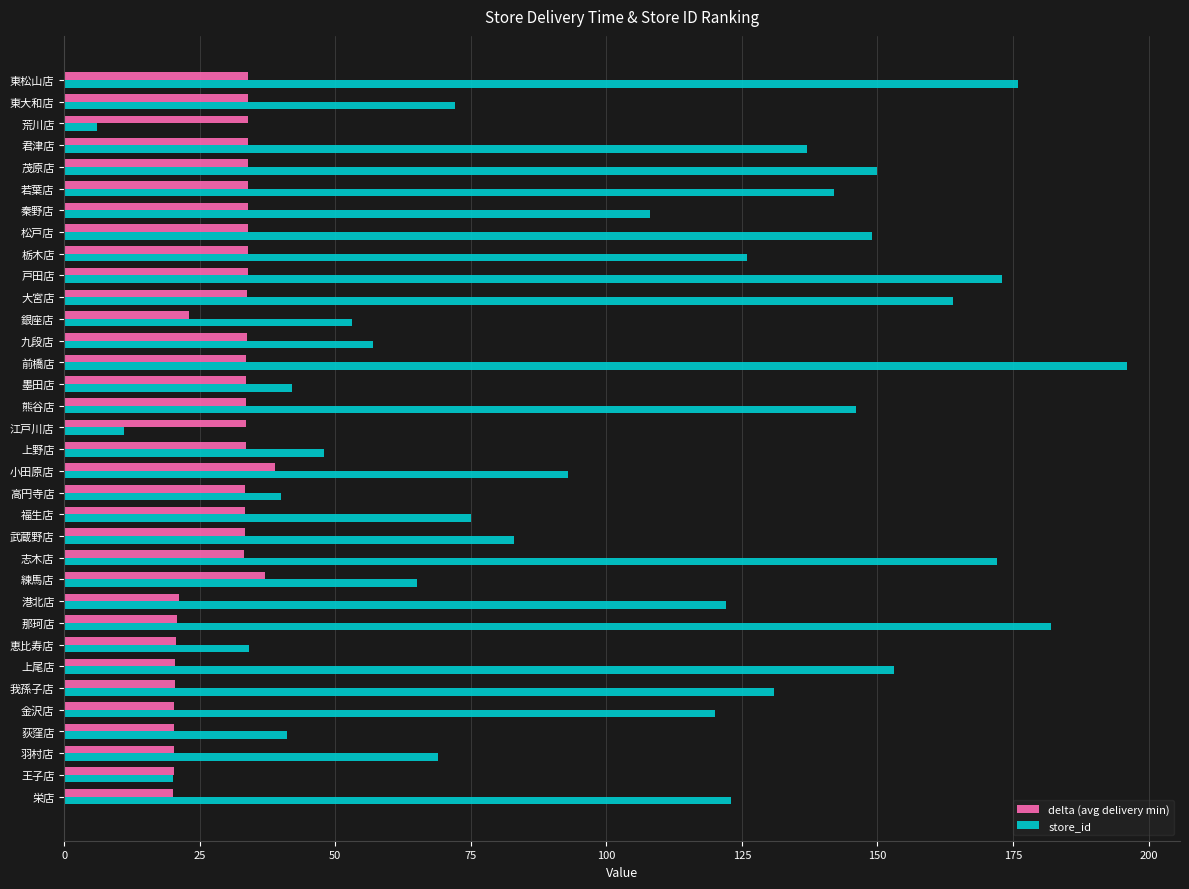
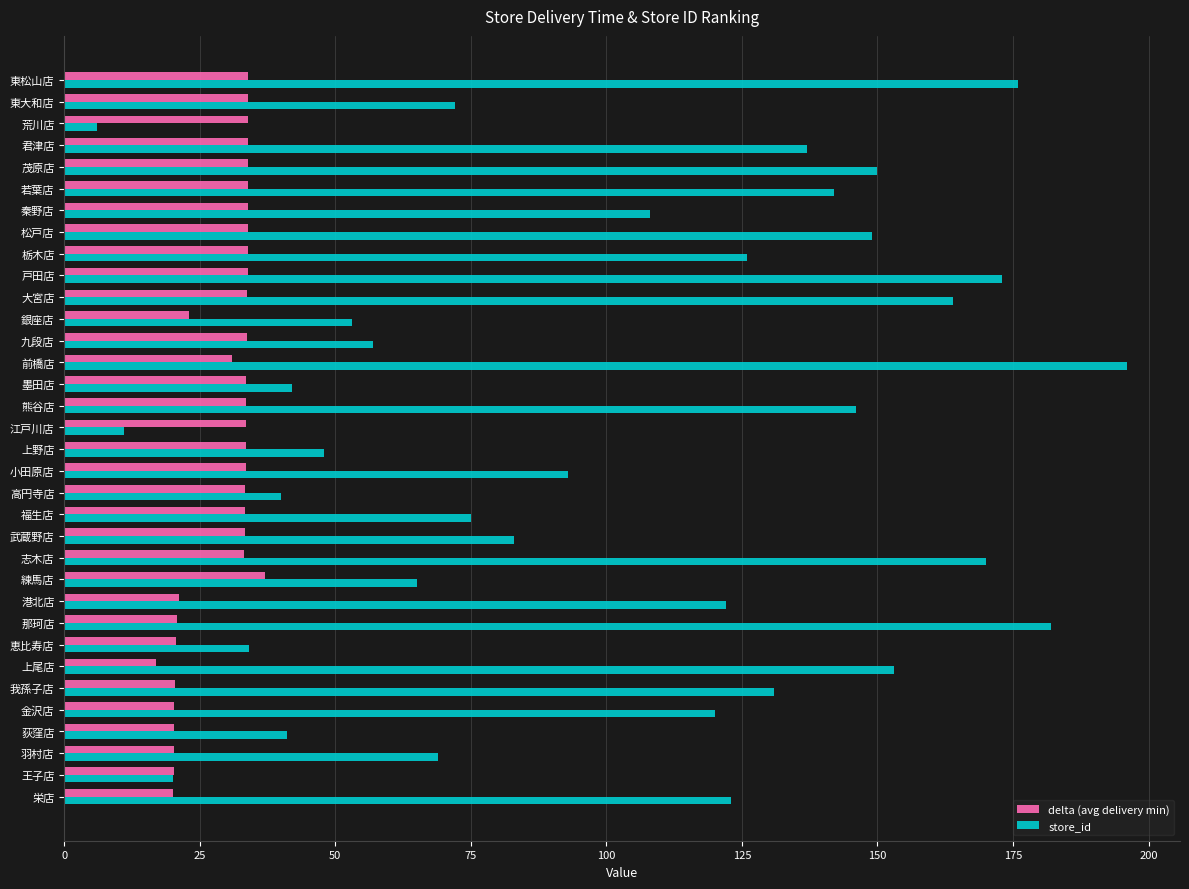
  {
    "delta (avg delivery min)": {
      "東松山店": 34,
      "東大和店": 34,
      "荒川店": 34,
      "君津店": 34,
      "茂原店": 34,
      "若葉店": 34,
      "秦野店": 34,
      "松戸店": 34,
      "栃木店": 34,
      "戸田店": 34,
      "大宮店": 34,
      "銀座店": 23,
      "九段店": 34,
-     "前橋店": 34,
+     "前橋店": 31,
      "墨田店": 34,
      "熊谷店": 34,
      "江戸川店": 34,
      "上野店": 34,
-     "小田原店": 39,
+     "小田原店": 34,
      "高円寺店": 33,
      "福生店": 33,
      "武蔵野店": 33,
      "志木店": 33,
      "練馬店": 37,
      "港北店": 21,
      "那珂店": 21,
      "恵比寿店": 21,
-     "上尾店": 21,
+     "上尾店": 17,
      "我孫子店": 20,
      "金沢店": 20,
      "荻窪店": 20,
      "羽村店": 20,
      "王子店": 20,
      "栄店": 20
    },
    "store_id": {
      "東松山店": 176,
      "東大和店": 72,
      "荒川店": 6,
      "君津店": 137,
      "茂原店": 150,
      "若葉店": 142,
      "秦野店": 108,
      "松戸店": 149,
      "栃木店": 126,
      "戸田店": 173,
      "大宮店": 164,
      "銀座店": 53,
      "九段店": 57,
      "前橋店": 196,
      "墨田店": 42,
      "熊谷店": 146,
      "江戸川店": 11,
      "上野店": 48,
      "小田原店": 93,
      "高円寺店": 40,
      "福生店": 75,
      "武蔵野店": 83,
-     "志木店": 172,
+     "志木店": 170,
      "練馬店": 65,
      "港北店": 122,
      "那珂店": 182,
      "恵比寿店": 34,
      "上尾店": 153,
      "我孫子店": 131,
      "金沢店": 120,
      "荻窪店": 41,
      "羽村店": 69,
      "王子店": 20,
      "栄店": 123
    }
  }
